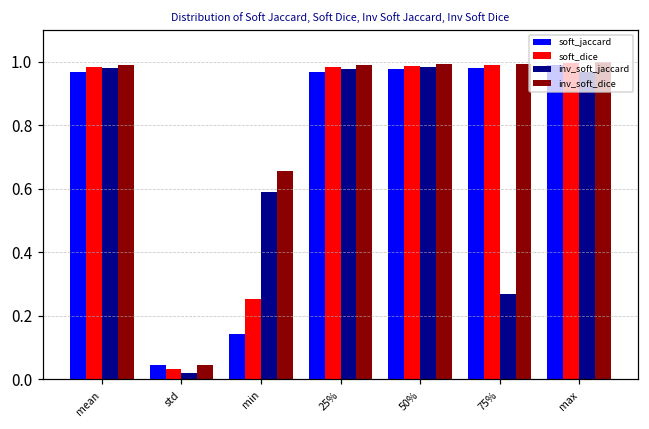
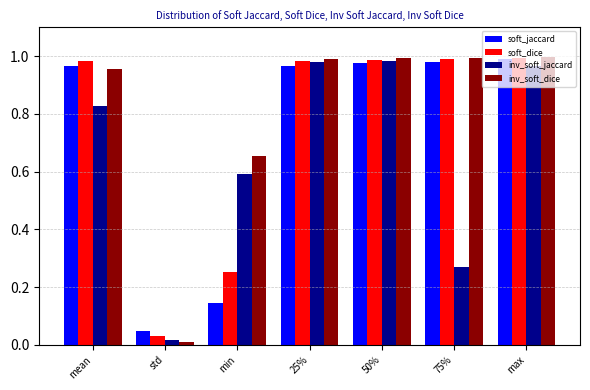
  {
    "soft_jaccard": {
      "mean": 0.97,
      "std": 0.05,
      "min": 0.14,
      "25%": 0.97,
      "50%": 0.98,
      "75%": 0.98
    },
    "soft_dice": {
      "mean": 0.98,
      "std": 0.03,
      "min": 0.25,
      "25%": 0.98,
      "50%": 0.99,
      "75%": 0.99
    },
    "inv_soft_jaccard": {
-     "mean": 0.98,
+     "mean": 0.83,
      "std": 0.02,
      "min": 0.59,
      "25%": 0.98,
      "50%": 0.98,
      "75%": 0.27
    },
    "inv_soft_dice": {
-     "mean": 0.99,
-     "std": 0.04,
+     "mean": 0.96,
+     "std": 0.01,
      "min": 0.65,
      "25%": 0.99,
      "50%": 0.99,
      "75%": 0.99
    }
  }
